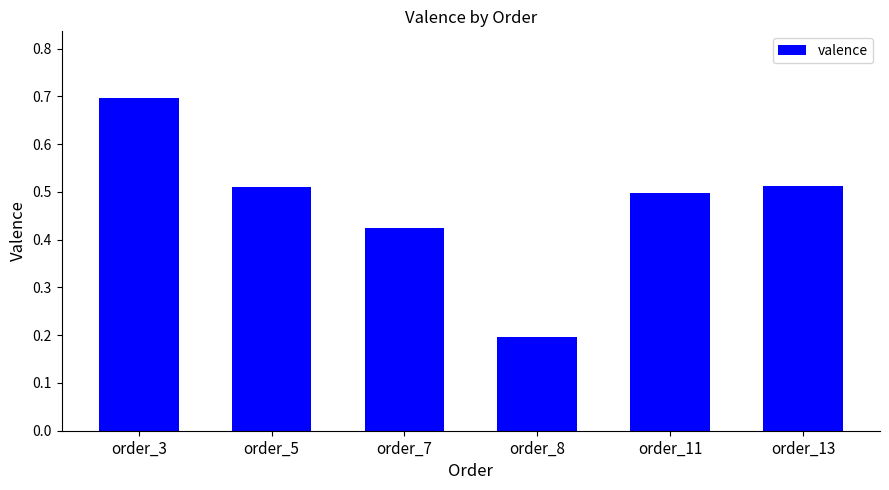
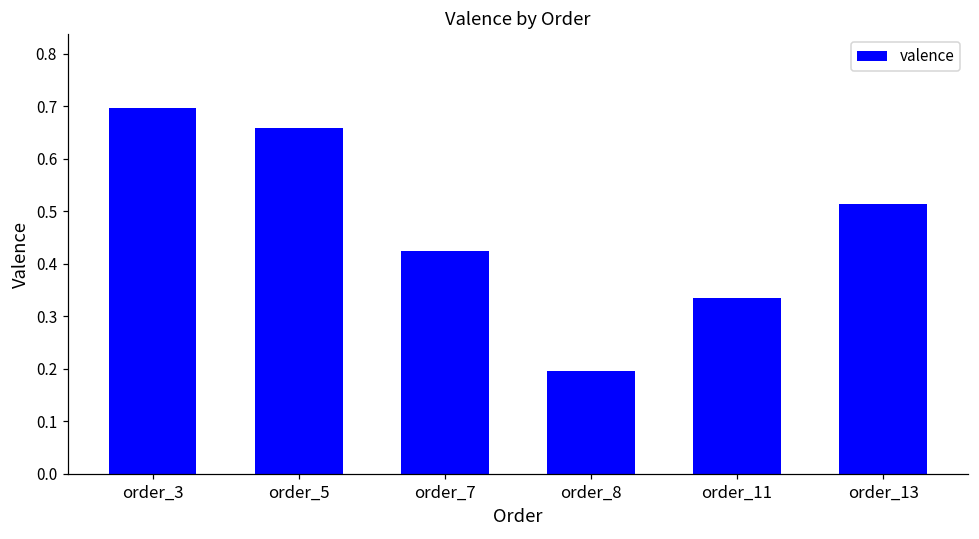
  {
    "order_3": 0.70,
-   "order_5": 0.51,
+   "order_5": 0.66,
    "order_7": 0.42,
    "order_8": 0.20,
-   "order_11": 0.50,
+   "order_11": 0.33,
    "order_13": 0.51
  }
